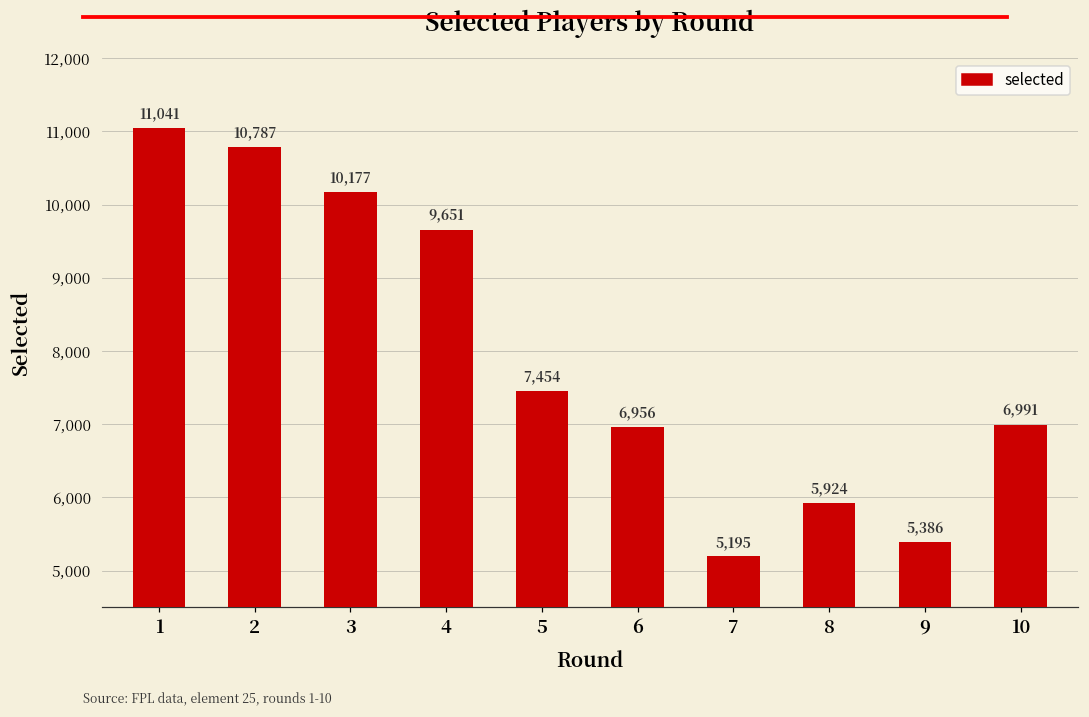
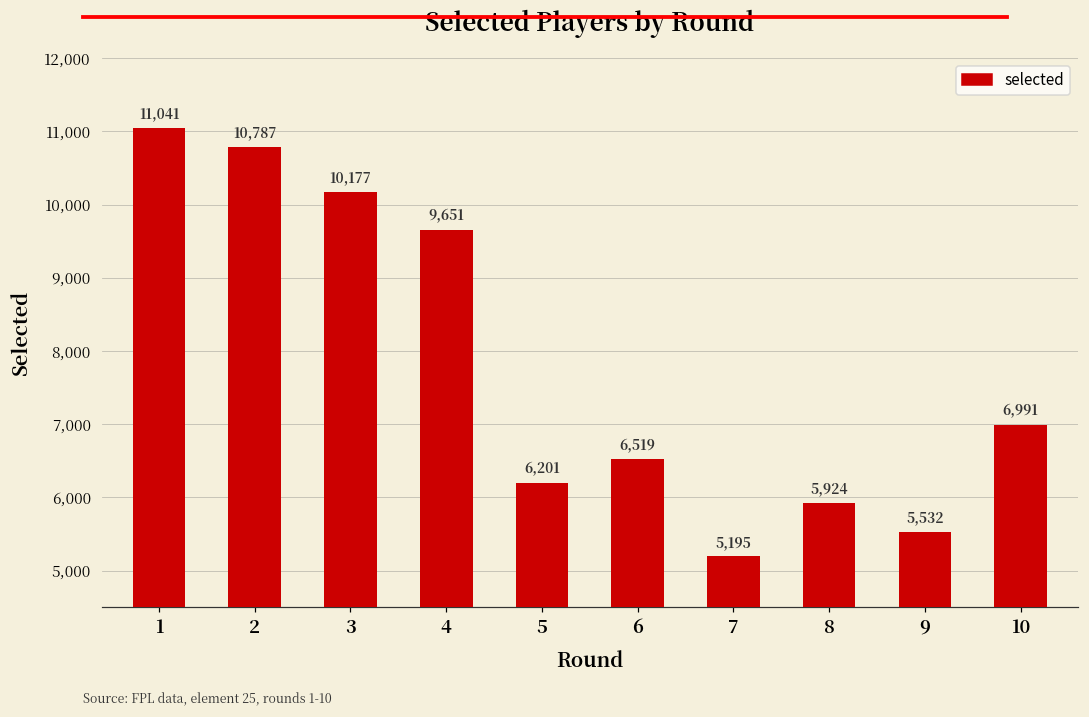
  {
    "1": "11,041",
    "2": "10,787",
    "3": "10,177",
    "4": "9,651",
-   "5": "7,454",
-   "6": "6,956",
+   "5": "6,201",
+   "6": "6,519",
    "7": "5,195",
    "8": "5,924",
-   "9": "5,386",
+   "9": "5,532",
    "10": "6,991"
  }
